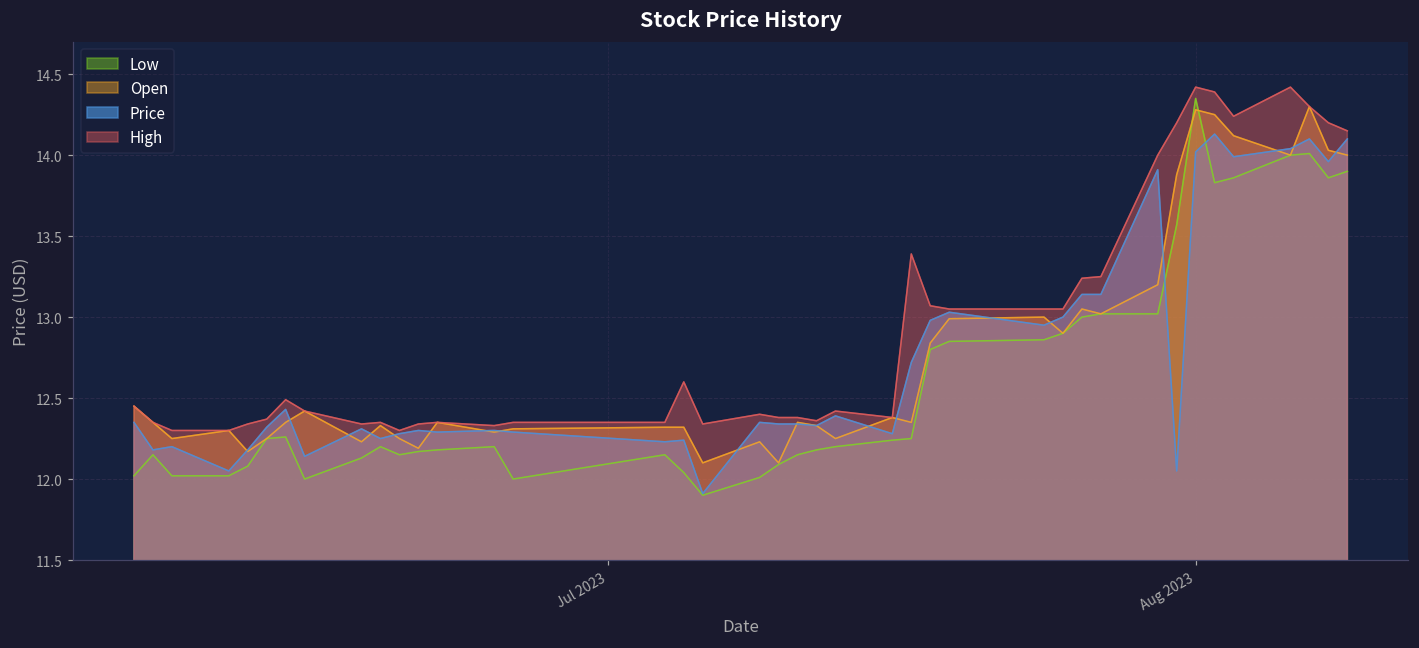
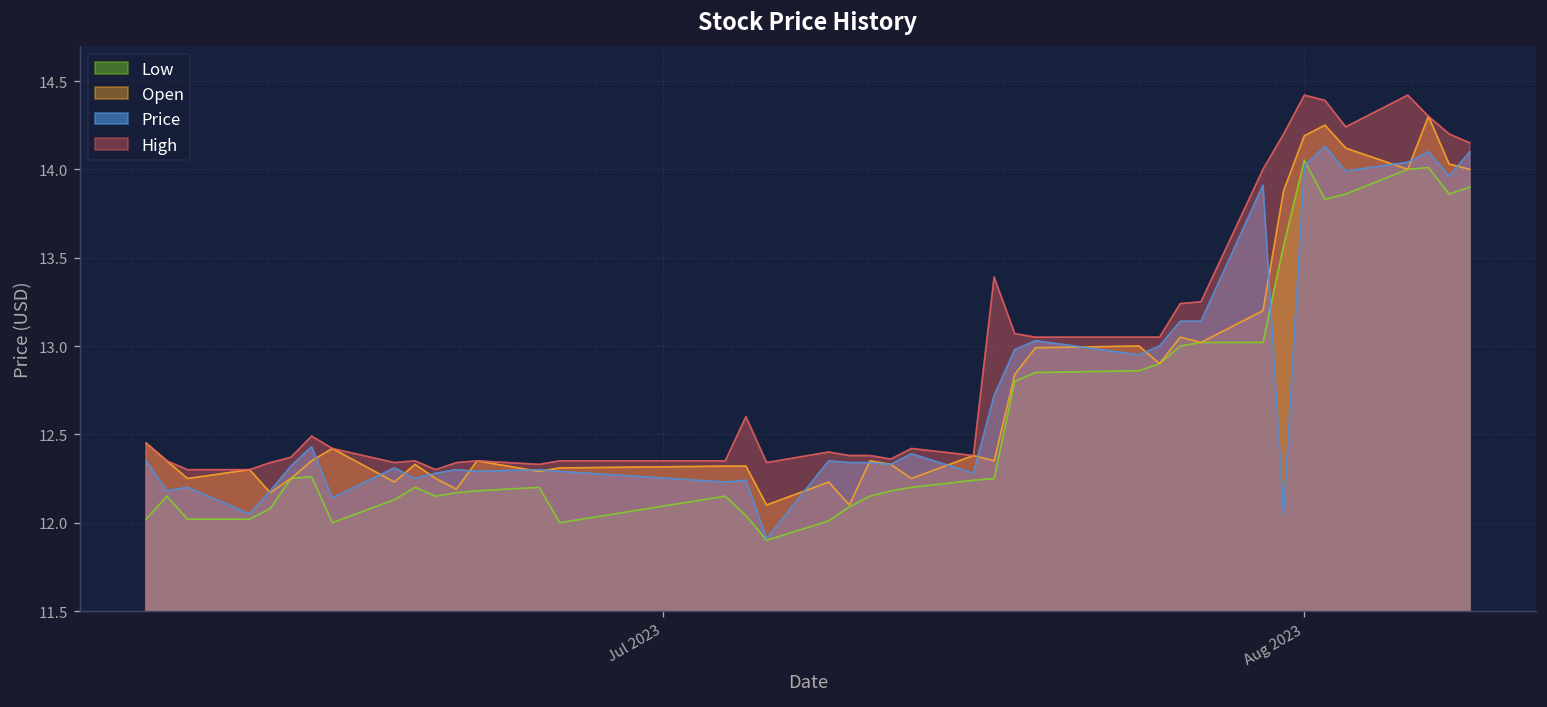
  {
    "Low": {
-     "Aug 2023": 14.35
+     "Aug 2023": 14.05
    },
    "Open": {
-     "Aug 2023": 14.28
+     "Aug 2023": 14.19
    },
    "Price": {
      "Aug 2023": 14.02
    },
    "High": {
      "Aug 2023": 14.42
    }
  }
